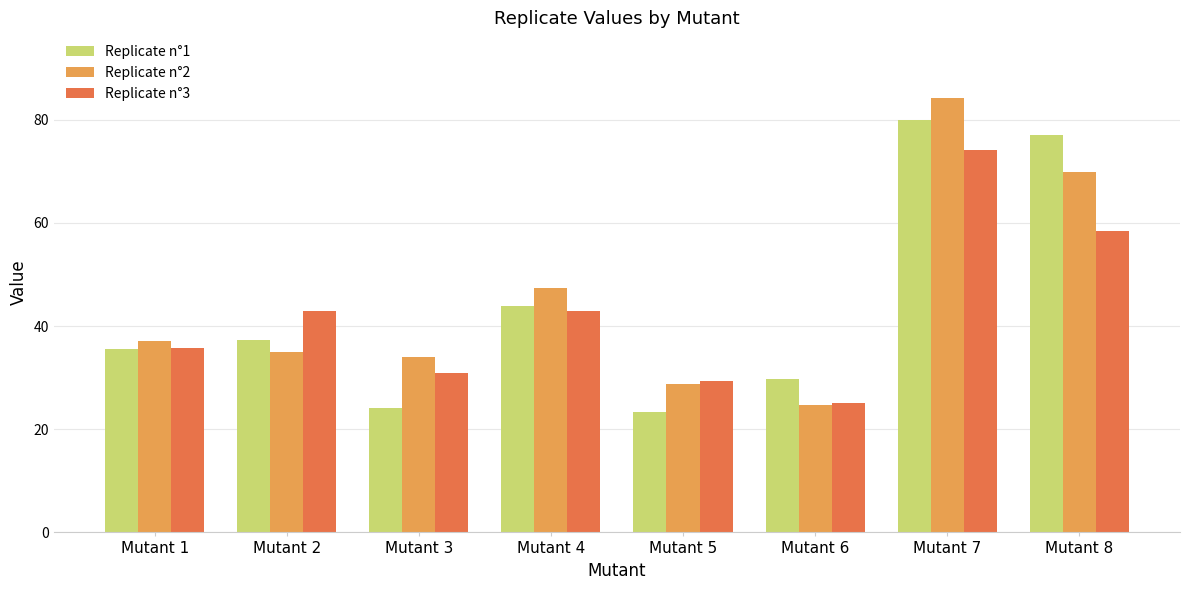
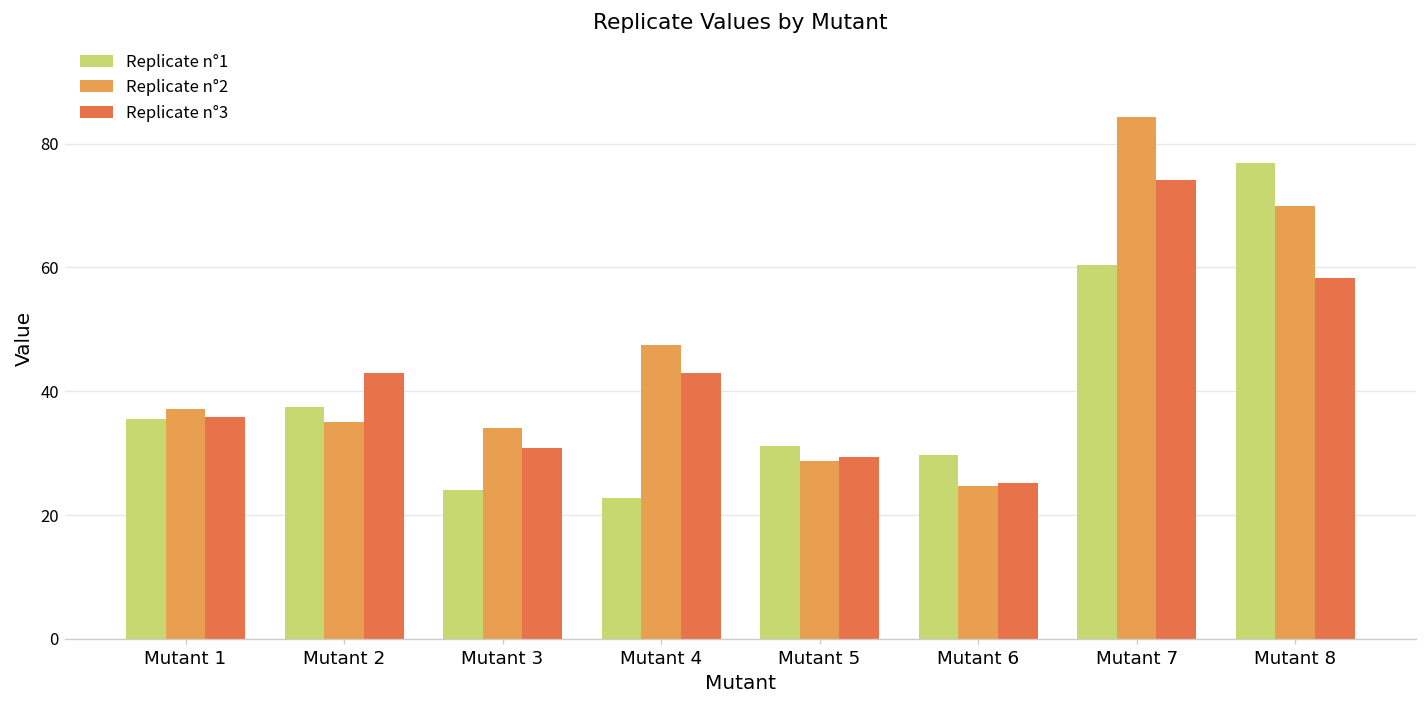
  {
    "Replicate n°1": {
      "Mutant 1": 36,
      "Mutant 2": 37,
      "Mutant 3": 24,
-     "Mutant 4": 44,
-     "Mutant 5": 23,
+     "Mutant 4": 23,
+     "Mutant 5": 31,
      "Mutant 6": 30,
-     "Mutant 7": 80,
+     "Mutant 7": 60,
      "Mutant 8": 77
    }
  }
